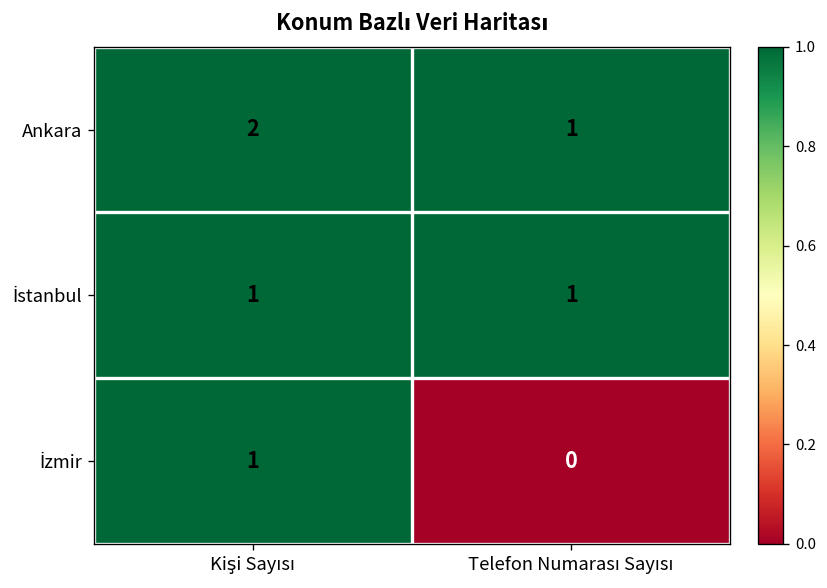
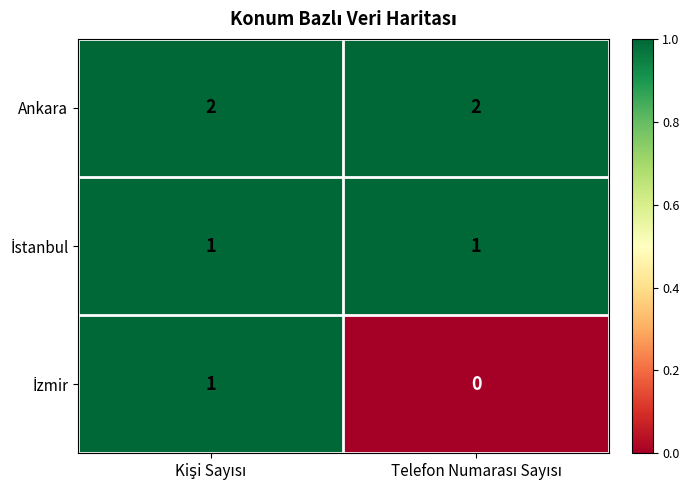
  {
    "Ankara": {
      "Kişi Sayısı": 2,
-     "Telefon Numarası Sayısı": 1
+     "Telefon Numarası Sayısı": 2
    },
    "İstanbul": {
      "Kişi Sayısı": 1,
      "Telefon Numarası Sayısı": 1
    },
    "İzmir": {
      "Kişi Sayısı": 1,
      "Telefon Numarası Sayısı": 0
    }
  }
